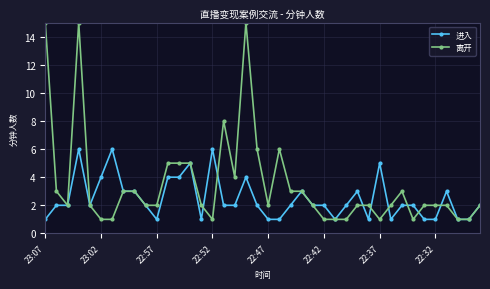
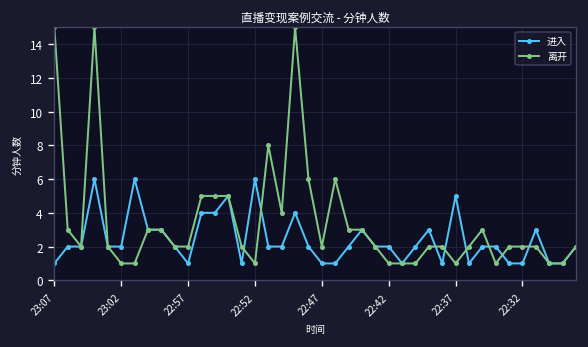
  {
    "进入": {
      "23:07": 1,
-     "23:02": 4,
+     "23:02": 2,
      "22:57": 1,
      "22:52": 6,
      "22:47": 1,
      "22:42": 2,
      "22:37": 5,
      "22:32": 1
    },
    "离开": {
      "23:07": 15,
      "23:02": 1,
      "22:57": 2,
      "22:52": 1,
      "22:47": 2,
      "22:42": 1,
      "22:37": 1,
      "22:32": 2
    }
  }
